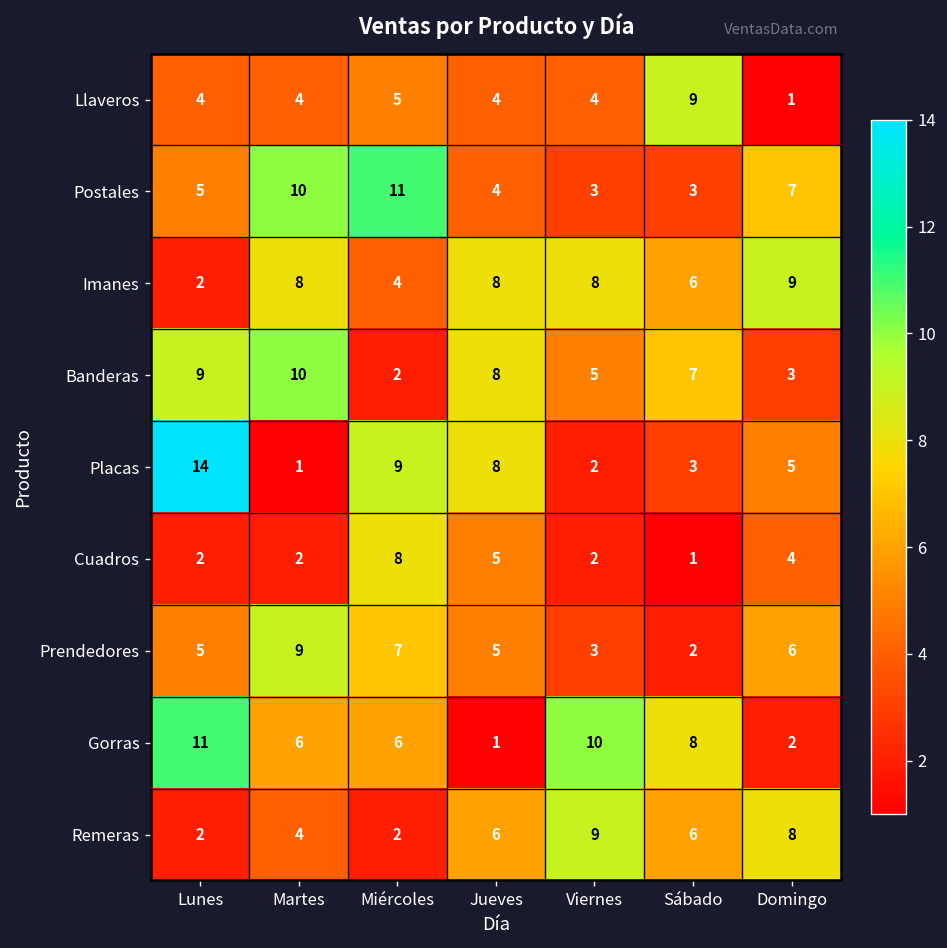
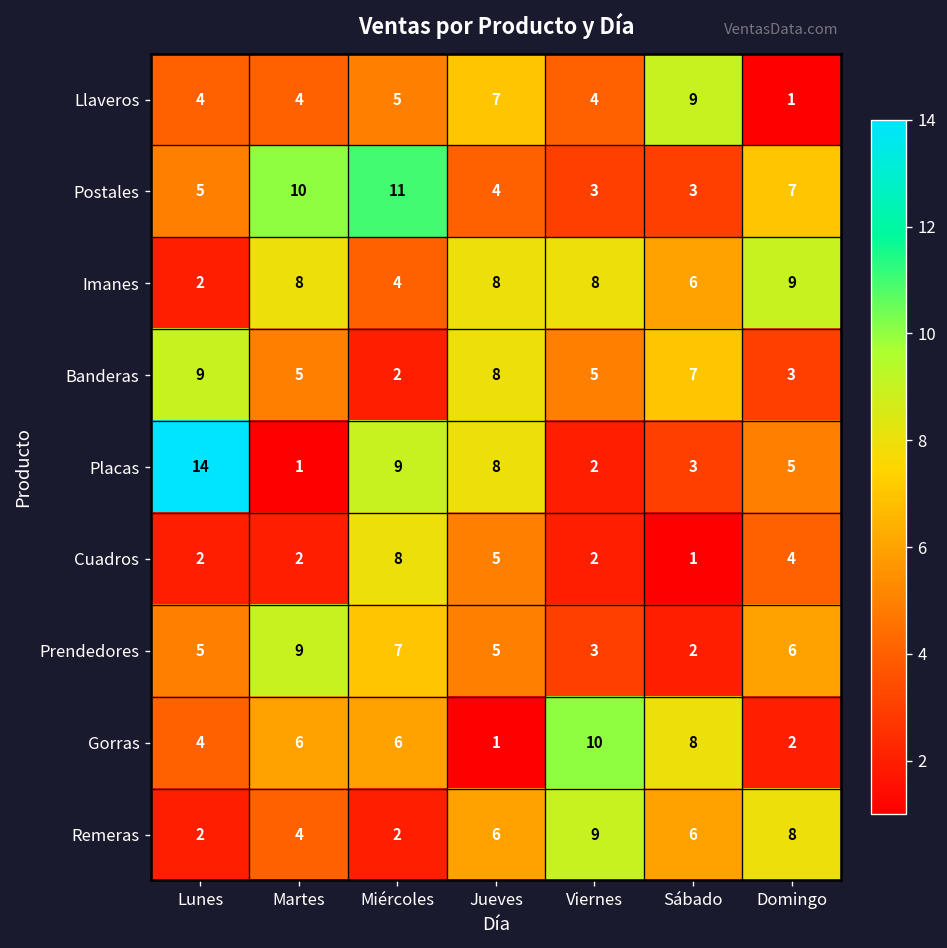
  {
    "Llaveros": {
      "Lunes": 4,
      "Martes": 4,
      "Miércoles": 5,
-     "Jueves": 4,
+     "Jueves": 7,
      "Viernes": 4,
      "Sábado": 9,
      "Domingo": 1
    },
    "Postales": {
      "Lunes": 5,
      "Martes": 10,
      "Miércoles": 11,
      "Jueves": 4,
      "Viernes": 3,
      "Sábado": 3,
      "Domingo": 7
    },
    "Imanes": {
      "Lunes": 2,
      "Martes": 8,
      "Miércoles": 4,
      "Jueves": 8,
      "Viernes": 8,
      "Sábado": 6,
      "Domingo": 9
    },
    "Banderas": {
      "Lunes": 9,
-     "Martes": 10,
+     "Martes": 5,
      "Miércoles": 2,
      "Jueves": 8,
      "Viernes": 5,
      "Sábado": 7,
      "Domingo": 3
    },
    "Placas": {
      "Lunes": 14,
      "Martes": 1,
      "Miércoles": 9,
      "Jueves": 8,
      "Viernes": 2,
      "Sábado": 3,
      "Domingo": 5
    },
    "Cuadros": {
      "Lunes": 2,
      "Martes": 2,
      "Miércoles": 8,
      "Jueves": 5,
      "Viernes": 2,
      "Sábado": 1,
      "Domingo": 4
    },
    "Prendedores": {
      "Lunes": 5,
      "Martes": 9,
      "Miércoles": 7,
      "Jueves": 5,
      "Viernes": 3,
      "Sábado": 2,
      "Domingo": 6
    },
    "Gorras": {
-     "Lunes": 11,
+     "Lunes": 4,
      "Martes": 6,
      "Miércoles": 6,
      "Jueves": 1,
      "Viernes": 10,
      "Sábado": 8,
      "Domingo": 2
    },
    "Remeras": {
      "Lunes": 2,
      "Martes": 4,
      "Miércoles": 2,
      "Jueves": 6,
      "Viernes": 9,
      "Sábado": 6,
      "Domingo": 8
    }
  }
